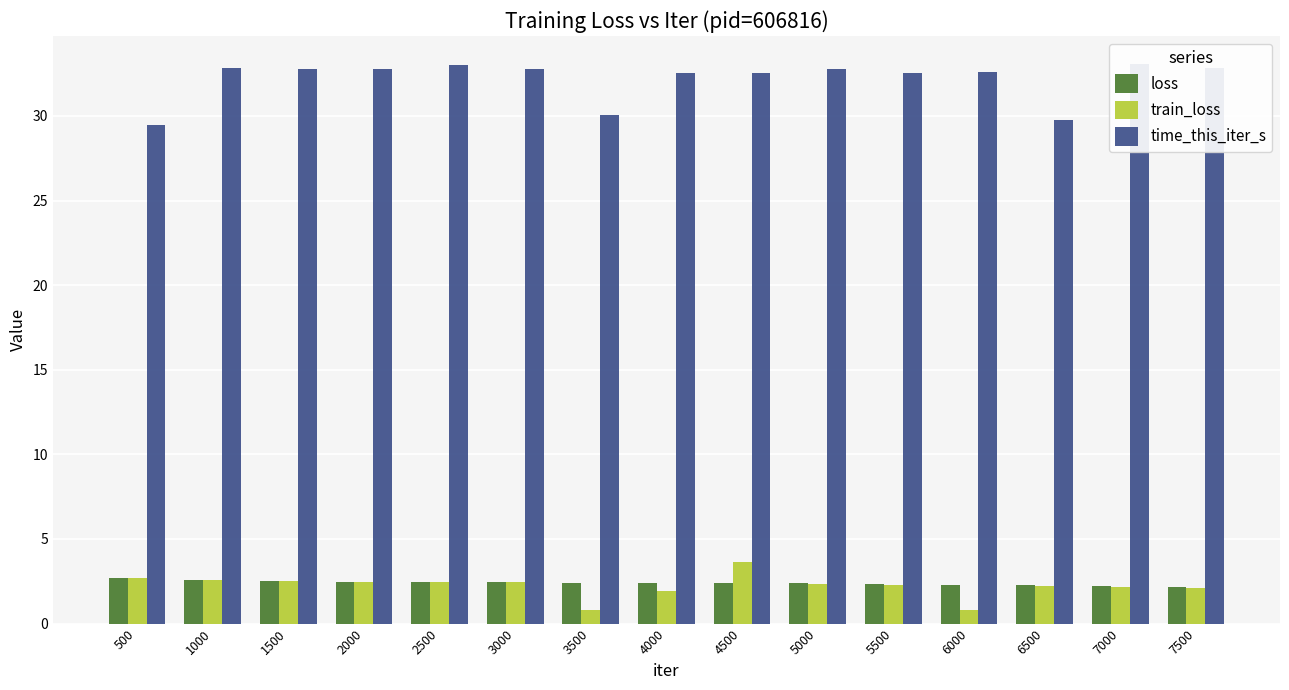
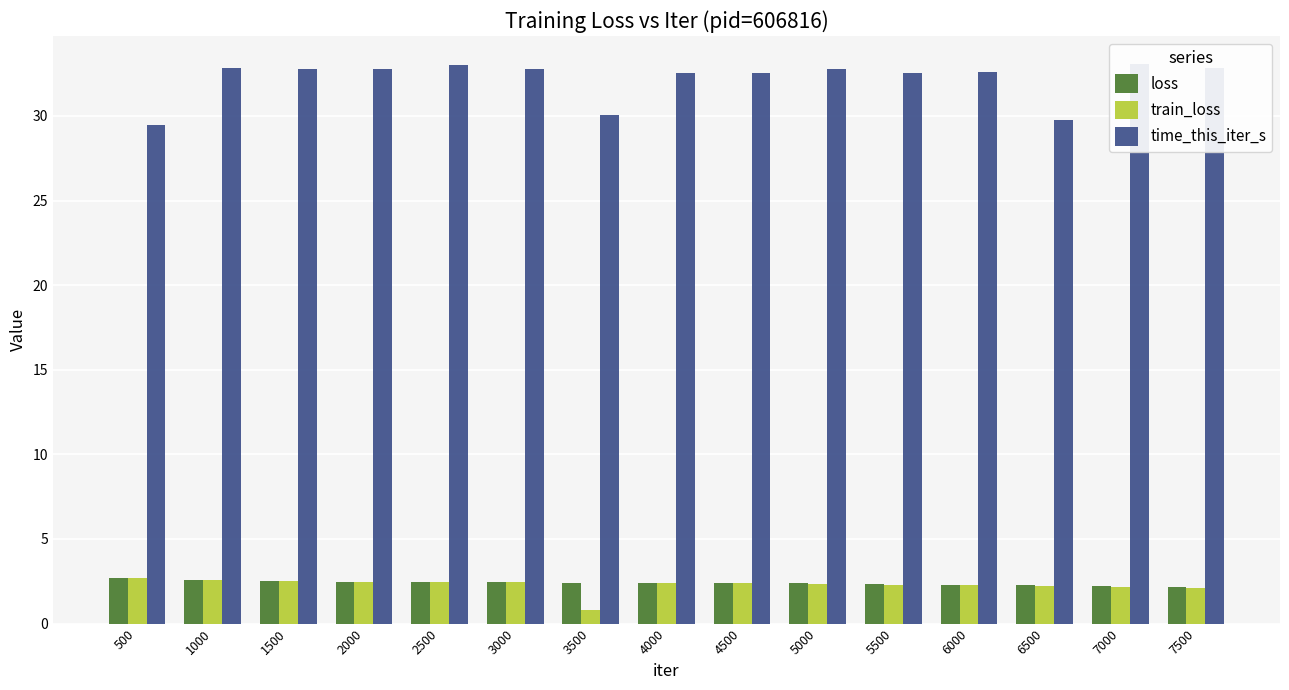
  {
    "loss": {
      "500": 2.7,
      "1000": 2.6,
      "1500": 2.5,
      "2000": 2.5,
      "2500": 2.5,
      "3000": 2.4,
      "3500": 2.4,
      "4000": 2.4,
      "4500": 2.4,
      "5000": 2.4,
      "5500": 2.3,
      "6000": 2.3,
      "6500": 2.3,
      "7000": 2.2,
      "7500": 2.2
    },
    "train_loss": {
      "500": 2.7,
      "1000": 2.6,
      "1500": 2.5,
      "2000": 2.5,
      "2500": 2.4,
      "3000": 2.4,
      "3500": 0.8,
-     "4000": 1.9,
-     "4500": 3.6,
+     "4000": 2.4,
+     "4500": 2.4,
      "5000": 2.4,
      "5500": 2.3,
-     "6000": 0.8,
+     "6000": 2.3,
      "6500": 2.2,
      "7000": 2.2,
      "7500": 2.1
    },
    "time_this_iter_s": {
      "500": 29.4,
      "1000": 32.9,
      "1500": 32.8,
      "2000": 32.8,
      "2500": 33.0,
      "3000": 32.8,
      "3500": 30.0,
      "4000": 32.6,
      "4500": 32.6,
      "5000": 32.8,
      "5500": 32.5,
      "6000": 32.6,
      "6500": 29.7
    }
  }
